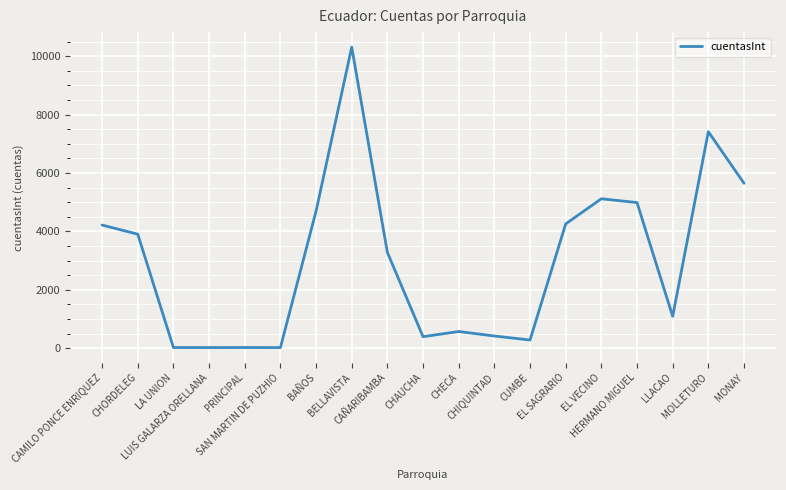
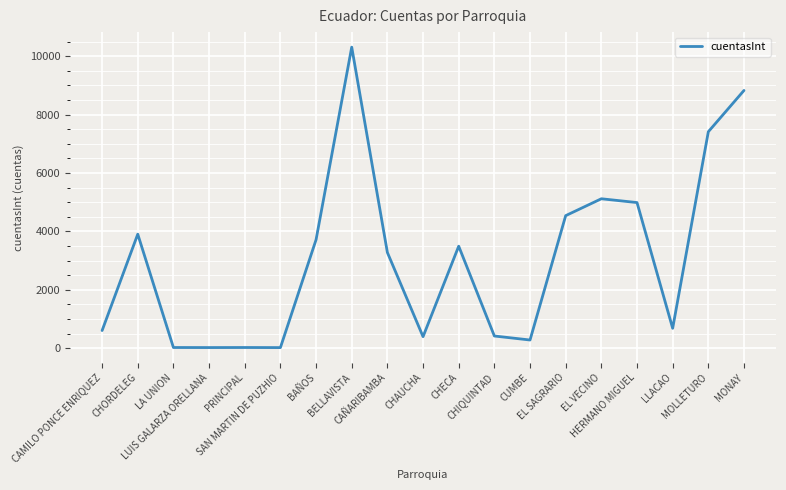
  {
-   "CAMILO PONCE ENRIQUEZ": 4200,
+   "CAMILO PONCE ENRIQUEZ": 600,
    "CHORDELEG": 3900,
    "LA UNION": 0,
    "LUIS GALARZA ORELLANA": 0,
    "PRINCIPAL": 0,
    "SAN MARTIN DE PUZHIO": 0,
-   "BAÑOS": 4700,
+   "BAÑOS": 3700,
    "BELLAVISTA": 10300,
    "CAÑARIBAMBA": 3300,
    "CHAUCHA": 400,
-   "CHECA": 600,
+   "CHECA": 3500,
    "CHIQUINTAD": 400,
    "CUMBE": 300,
-   "EL SAGRARIO": 4300,
+   "EL SAGRARIO": 4500,
    "EL VECINO": 5100,
    "HERMANO MIGUEL": 5000,
-   "LLACAO": 1100,
+   "LLACAO": 700,
    "MOLLETURO": 7400,
-   "MONAY": 5700
+   "MONAY": 8800
  }
